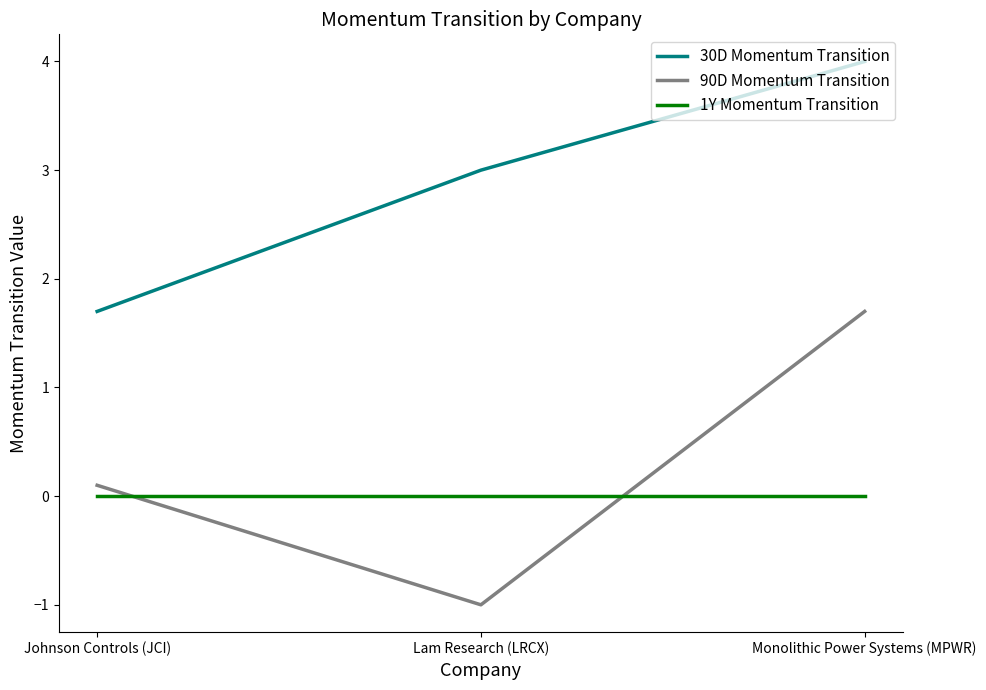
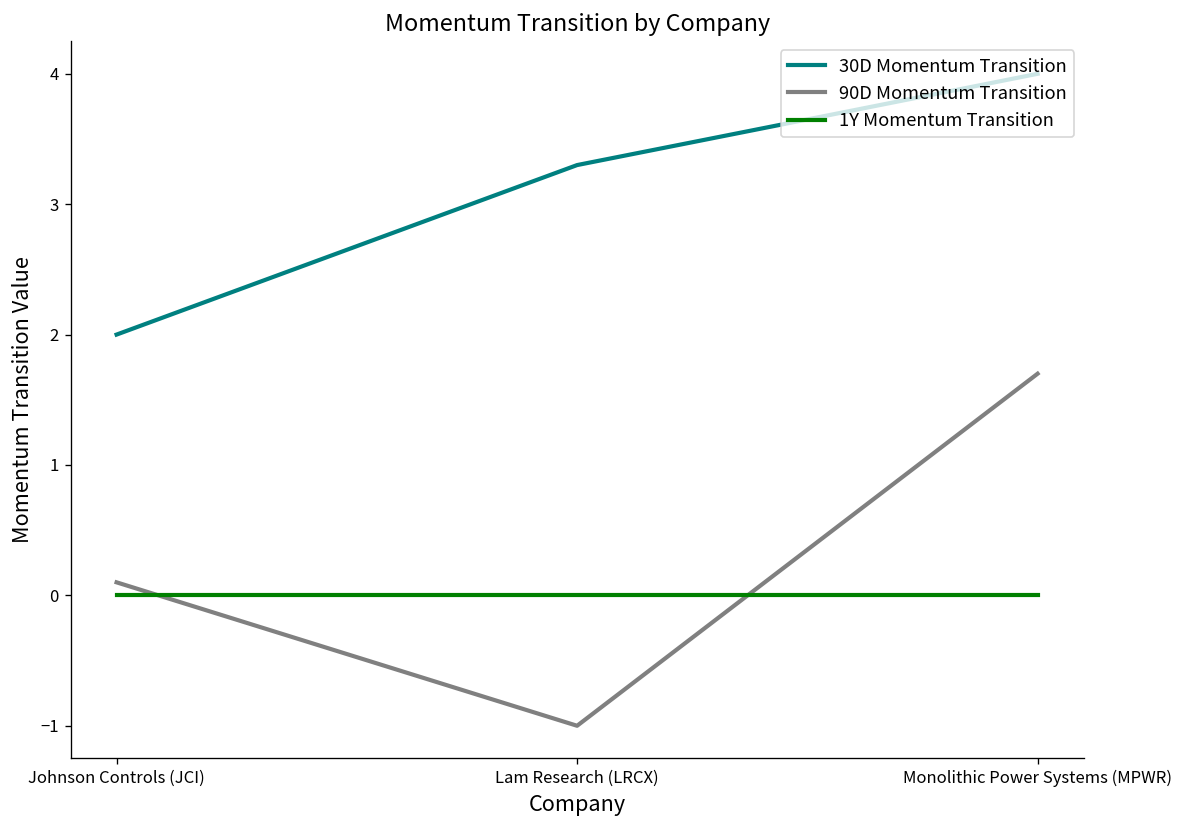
  {
    "30D Momentum Transition": {
-     "Johnson Controls (JCI)": 1.7,
-     "Lam Research (LRCX)": 3.0
+     "Johnson Controls (JCI)": 2.0,
+     "Lam Research (LRCX)": 3.3
    },
    "90D Momentum Transition": {
      "Johnson Controls (JCI)": 0.1,
      "Lam Research (LRCX)": -1.0,
      "Monolithic Power Systems (MPWR)": 1.7
    },
    "1Y Momentum Transition": {
      "Johnson Controls (JCI)": 0.0,
      "Lam Research (LRCX)": 0.0,
      "Monolithic Power Systems (MPWR)": 0.0
    }
  }
